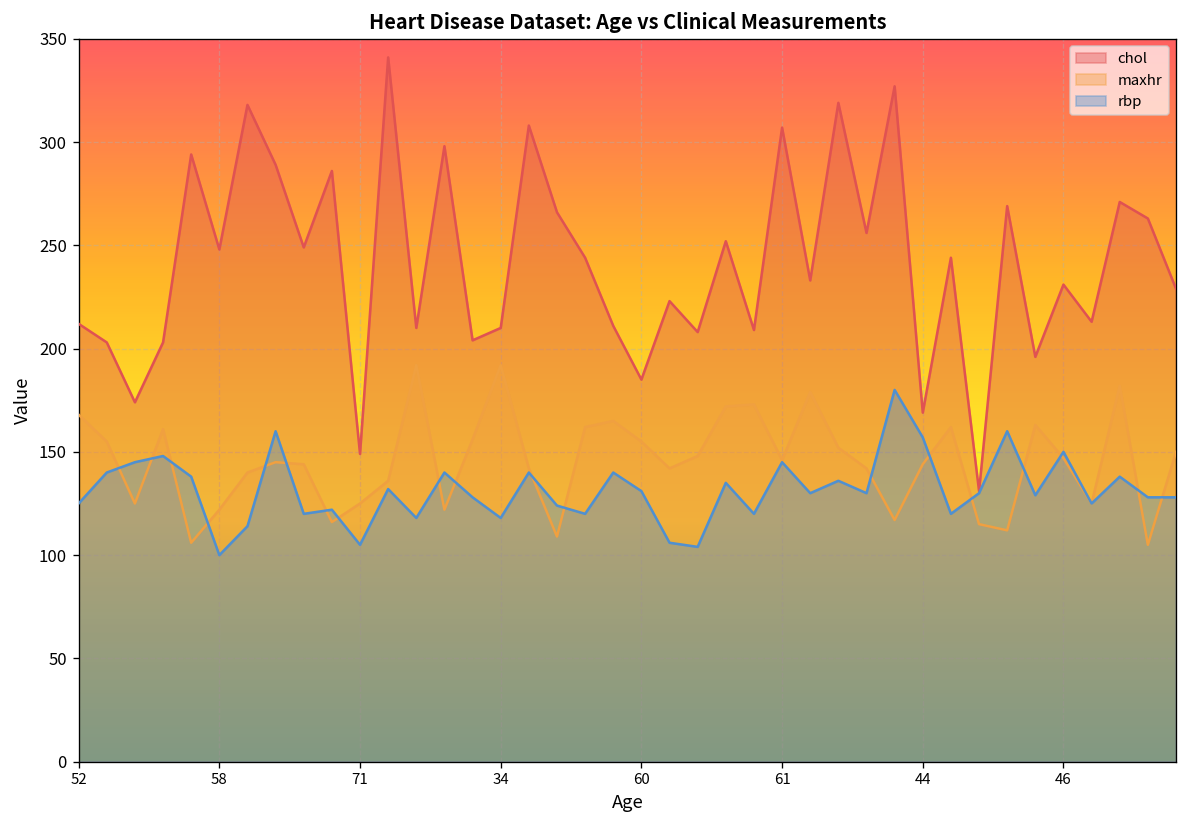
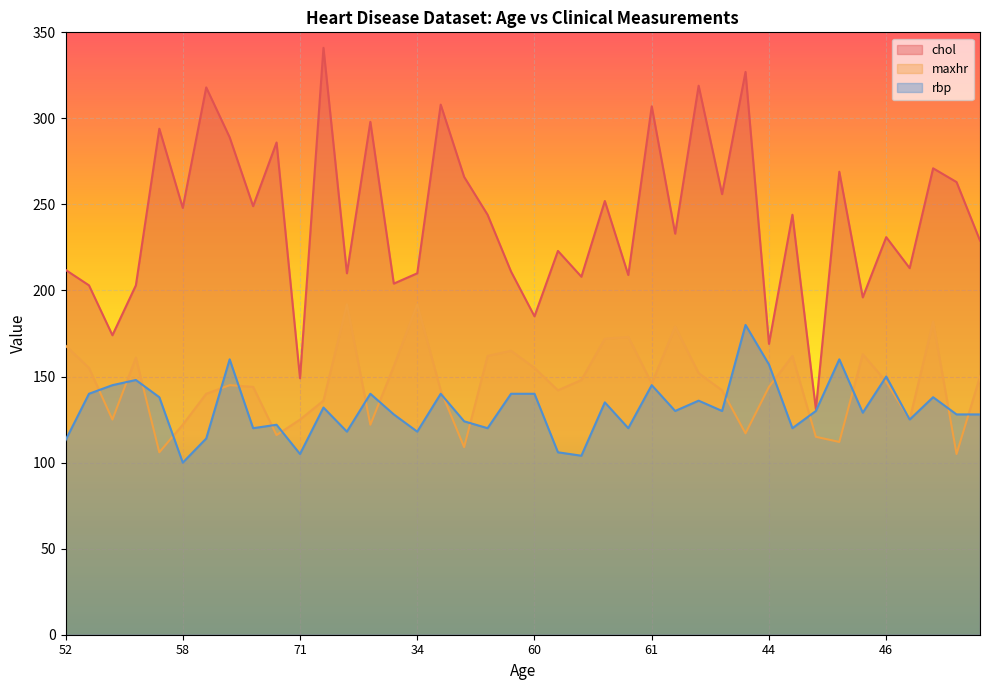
  {
    "rbp": {
-     "52": 125,
+     "52": 113,
      "58": 100,
      "71": 105,
-     "60": 131,
+     "60": 140,
      "44": 157,
      "46": 150
    }
  }
